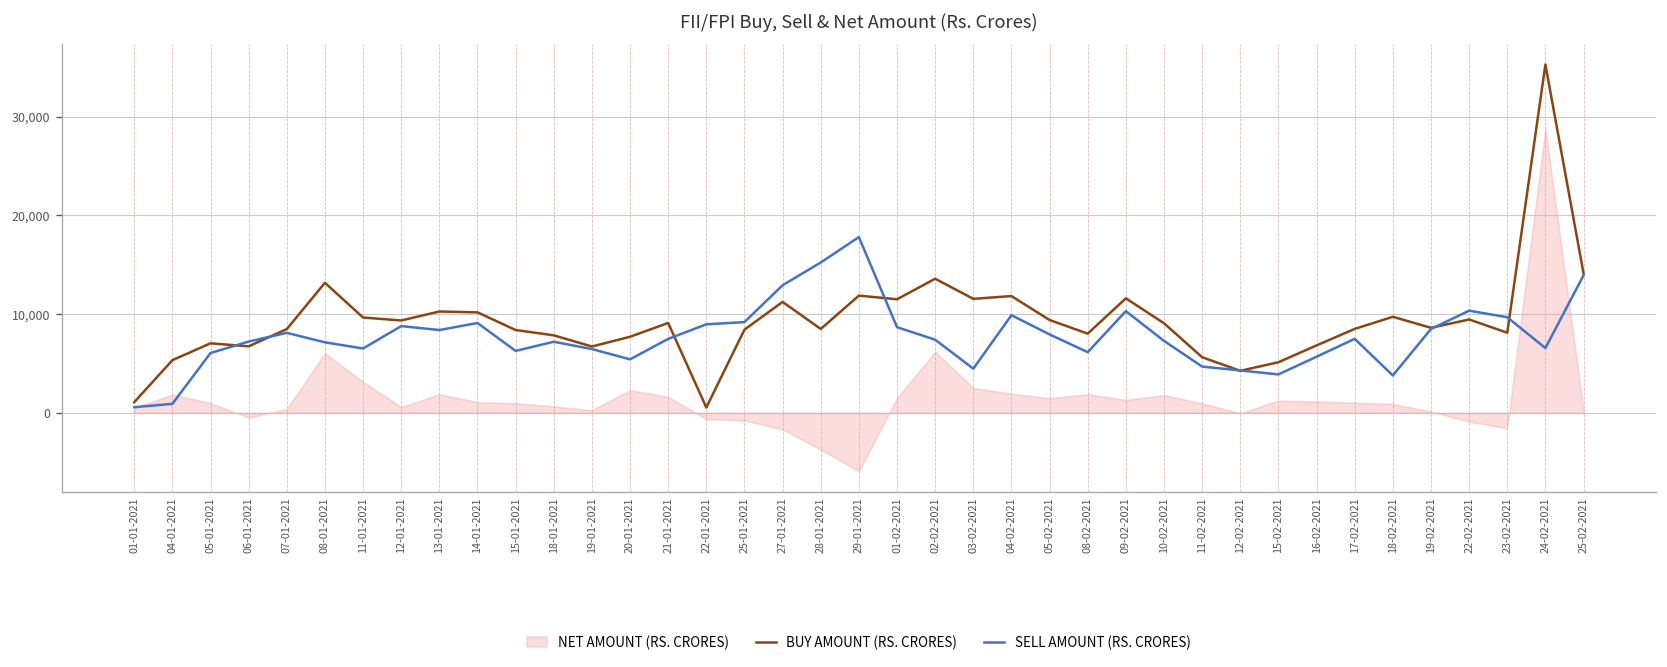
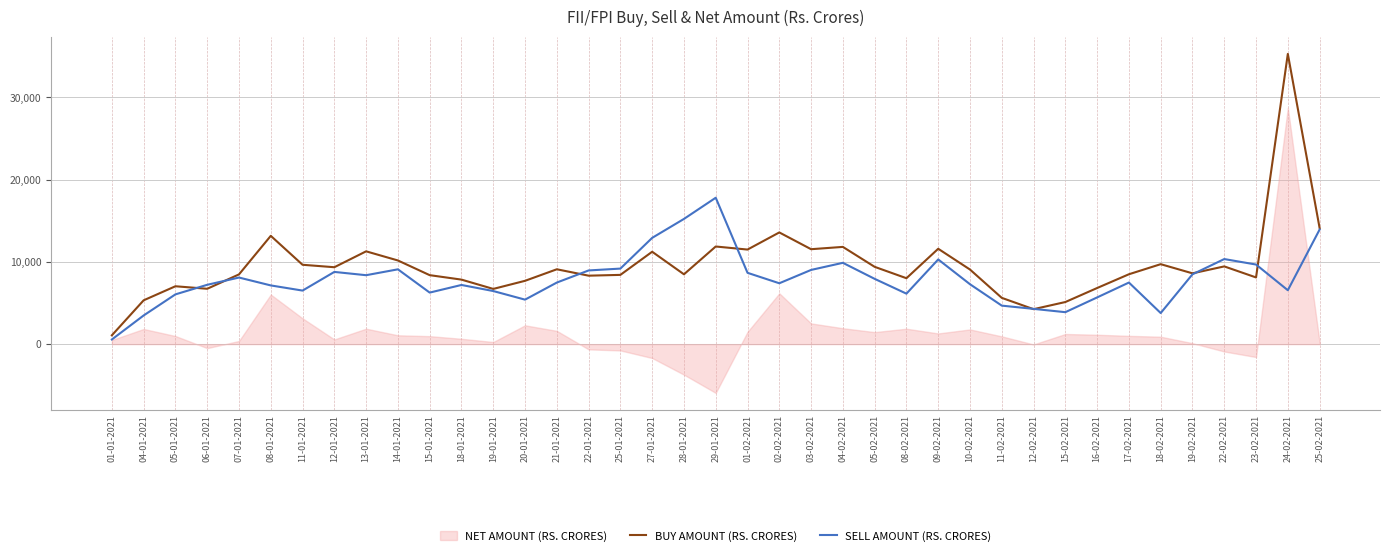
  {
    "BUY AMOUNT (RS. CRORES)": {
      "01-01-2021": "1,000",
      "04-01-2021": "5,000",
      "05-01-2021": "7,000",
      "06-01-2021": "7,000",
      "07-01-2021": "8,000",
      "08-01-2021": "13,000",
      "11-01-2021": "10,000",
      "12-01-2021": "9,000",
-     "13-01-2021": "10,000",
+     "13-01-2021": "11,000",
      "14-01-2021": "10,000",
      "15-01-2021": "8,000",
      "18-01-2021": "8,000",
      "20-01-2021": "8,000",
      "21-01-2021": "9,000",
-     "22-01-2021": "1,000",
+     "22-01-2021": "8,000",
      "25-01-2021": "8,000",
      "27-01-2021": "11,000",
      "28-01-2021": "8,000",
      "29-01-2021": "12,000",
      "01-02-2021": "12,000",
      "02-02-2021": "14,000",
      "03-02-2021": "12,000",
      "04-02-2021": "12,000",
      "05-02-2021": "9,000",
      "08-02-2021": "8,000",
      "09-02-2021": "12,000",
      "10-02-2021": "9,000",
      "11-02-2021": "6,000",
      "15-02-2021": "5,000",
      "16-02-2021": "7,000",
      "17-02-2021": "8,000",
      "18-02-2021": "10,000",
      "22-02-2021": "9,000",
      "23-02-2021": "8,000",
      "24-02-2021": "35,000"
    },
    "NET AMOUNT (RS. CRORES)": {
      "04-01-2021": "2,000",
      "05-01-2021": "1,000",
      "07-01-2021": "0",
      "08-01-2021": "6,000",
      "11-01-2021": "3,000",
      "12-01-2021": "1,000",
      "13-01-2021": "2,000",
      "14-01-2021": "1,000",
      "15-01-2021": "1,000",
      "18-01-2021": "1,000",
      "20-01-2021": "2,000",
      "21-01-2021": "2,000",
      "01-02-2021": "1,000",
      "02-02-2021": "6,000",
      "03-02-2021": "3,000",
      "04-02-2021": "2,000",
      "05-02-2021": "1,000",
      "08-02-2021": "2,000",
      "09-02-2021": "1,000",
      "10-02-2021": "2,000",
      "11-02-2021": "1,000",
      "15-02-2021": "1,000",
      "16-02-2021": "1,000",
      "17-02-2021": "1,000",
      "18-02-2021": "1,000",
      "24-02-2021": "29,000"
    },
    "SELL AMOUNT (RS. CRORES)": {
-     "04-01-2021": "1,000",
+     "04-01-2021": "3,000",
      "05-01-2021": "6,000",
      "06-01-2021": "7,000",
      "07-01-2021": "8,000",
      "08-01-2021": "7,000",
      "11-01-2021": "7,000",
      "12-01-2021": "9,000",
      "13-01-2021": "8,000",
      "14-01-2021": "9,000",
      "15-01-2021": "6,000",
      "18-01-2021": "7,000",
      "20-01-2021": "5,000",
      "21-01-2021": "7,000",
      "22-01-2021": "9,000",
      "25-01-2021": "9,000",
      "27-01-2021": "13,000",
      "28-01-2021": "15,000",
      "29-01-2021": "18,000",
      "01-02-2021": "9,000",
      "02-02-2021": "7,000",
-     "03-02-2021": "4,000",
+     "03-02-2021": "9,000",
      "04-02-2021": "10,000",
      "05-02-2021": "8,000",
      "08-02-2021": "6,000",
      "09-02-2021": "10,000",
      "10-02-2021": "7,000",
      "11-02-2021": "5,000",
      "15-02-2021": "4,000",
      "16-02-2021": "6,000",
      "17-02-2021": "7,000",
      "18-02-2021": "4,000",
      "22-02-2021": "10,000",
      "23-02-2021": "10,000",
      "24-02-2021": "7,000"
    }
  }
